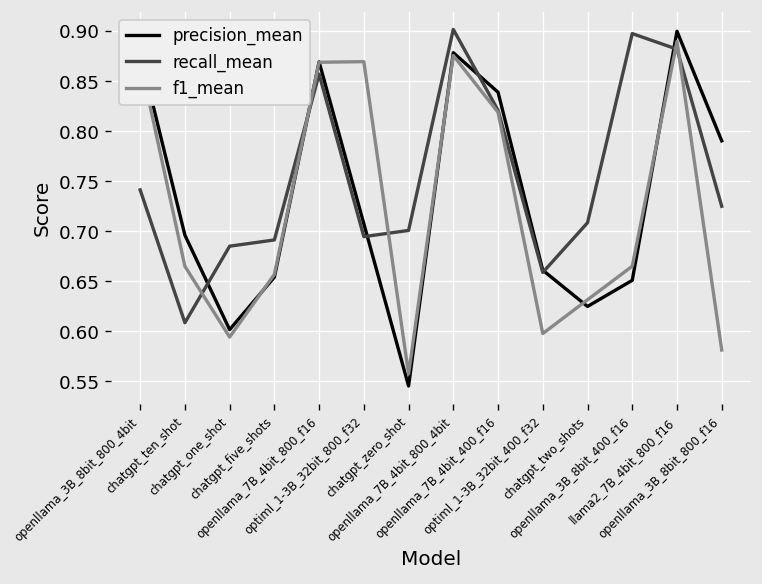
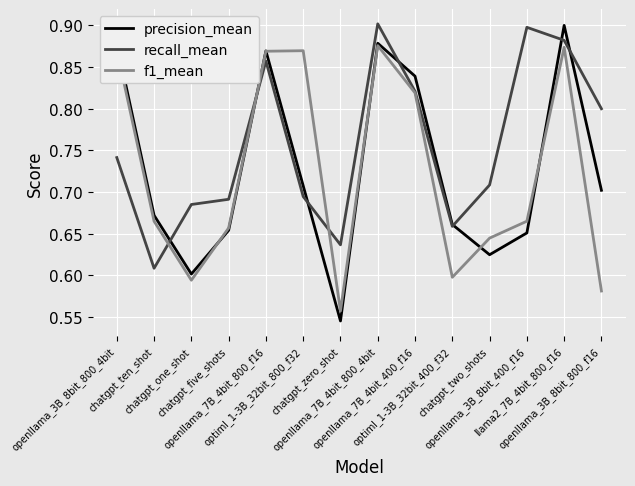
  {
    "precision_mean": {
-     "chatgpt_ten_shot": 0.70,
+     "chatgpt_ten_shot": 0.67,
      "chatgpt_one_shot": 0.60,
      "optiml_1-3B_32bit_800_f32": 0.71,
      "chatgpt_zero_shot": 0.55,
      "openllama_7B_4bit_400_f16": 0.84,
      "chatgpt_two_shots": 0.62,
      "openllama_3B_8bit_400_f16": 0.65,
      "llama2_7B_4bit_800_f16": 0.90,
-     "openllama_3B_8bit_800_f16": 0.79
+     "openllama_3B_8bit_800_f16": 0.70
    },
    "recall_mean": {
      "openllama_3B_8bit_800_4bit": 0.74,
      "chatgpt_ten_shot": 0.61,
      "chatgpt_one_shot": 0.69,
      "chatgpt_five_shots": 0.69,
      "openllama_7B_4bit_800_f16": 0.86,
      "optiml_1-3B_32bit_800_f32": 0.69,
-     "chatgpt_zero_shot": 0.70,
+     "chatgpt_zero_shot": 0.64,
      "openllama_7B_4bit_800_4bit": 0.90,
      "chatgpt_two_shots": 0.71,
      "openllama_3B_8bit_400_f16": 0.90,
      "llama2_7B_4bit_800_f16": 0.88,
-     "openllama_3B_8bit_800_f16": 0.72
+     "openllama_3B_8bit_800_f16": 0.80
    },
    "f1_mean": {
      "chatgpt_ten_shot": 0.66,
      "chatgpt_one_shot": 0.59,
      "optiml_1-3B_32bit_800_f32": 0.87,
      "chatgpt_zero_shot": 0.56,
      "optiml_1-3B_32bit_400_f32": 0.60,
-     "chatgpt_two_shots": 0.63,
+     "chatgpt_two_shots": 0.64,
      "openllama_3B_8bit_400_f16": 0.67,
-     "llama2_7B_4bit_800_f16": 0.89,
+     "llama2_7B_4bit_800_f16": 0.87,
      "openllama_3B_8bit_800_f16": 0.58
    }
  }
